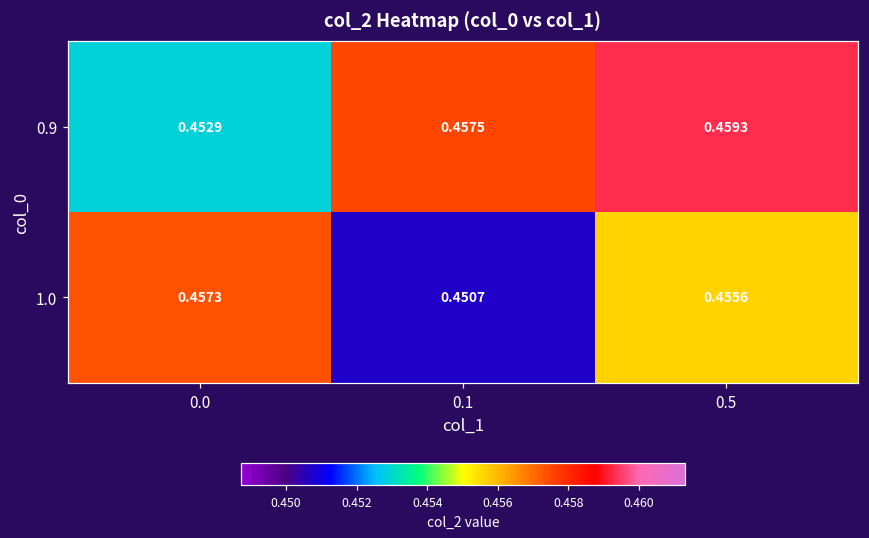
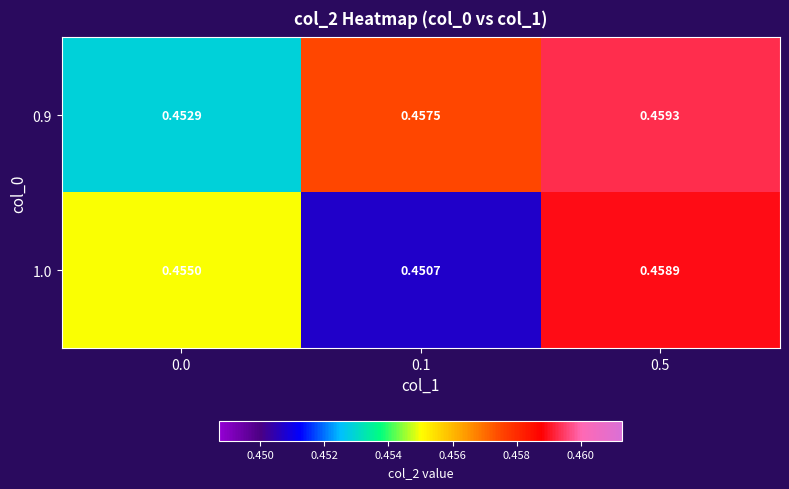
  {
    "0.9": {
      "0.0": 0.4529,
      "0.1": 0.4575,
      "0.5": 0.4593
    },
    "1.0": {
-     "0.0": 0.4573,
+     "0.0": 0.4550,
      "0.1": 0.4507,
-     "0.5": 0.4556
+     "0.5": 0.4589
    }
  }
